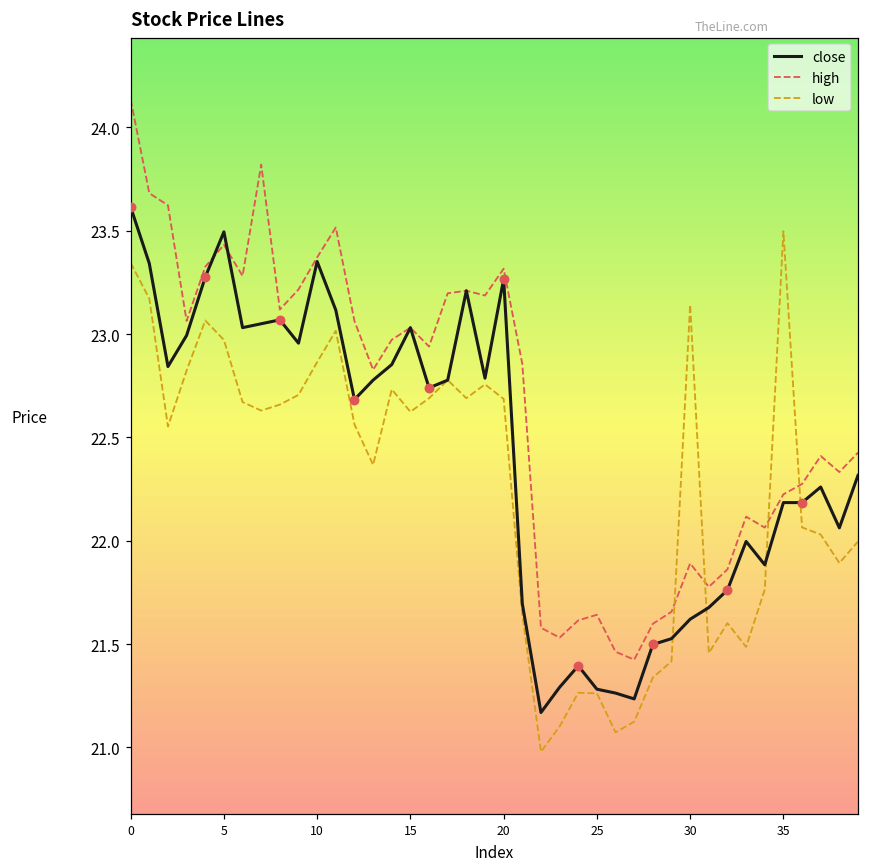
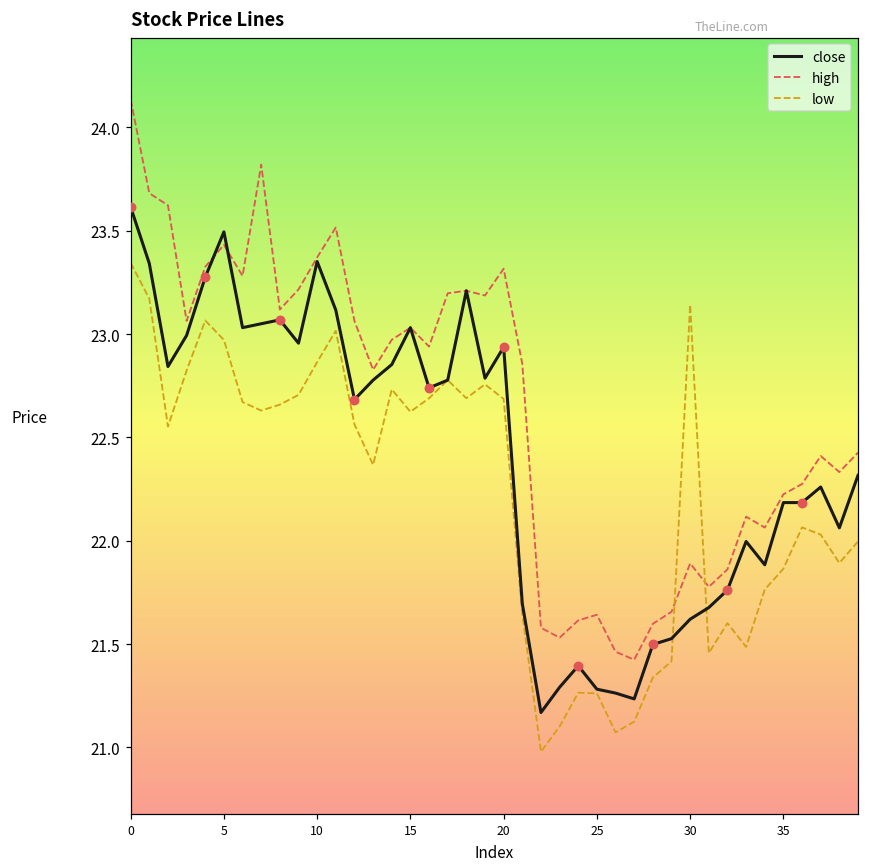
  {
    "close": {
      "5": 23.49,
      "10": 23.35,
-     "20": 23.27,
+     "20": 22.94,
      "25": 21.28,
      "30": 21.62,
      "35": 22.18
    },
    "low": {
      "0": 23.34,
      "5": 22.97,
      "10": 22.86,
      "15": 22.62,
      "20": 22.69,
      "25": 21.26,
      "30": 23.14,
-     "35": 23.50
+     "35": 21.86
    }
  }
